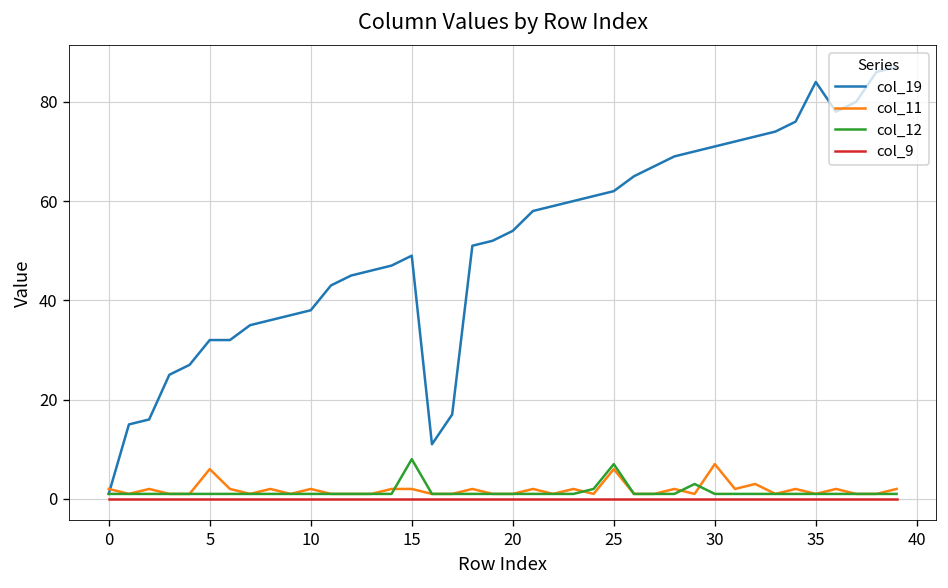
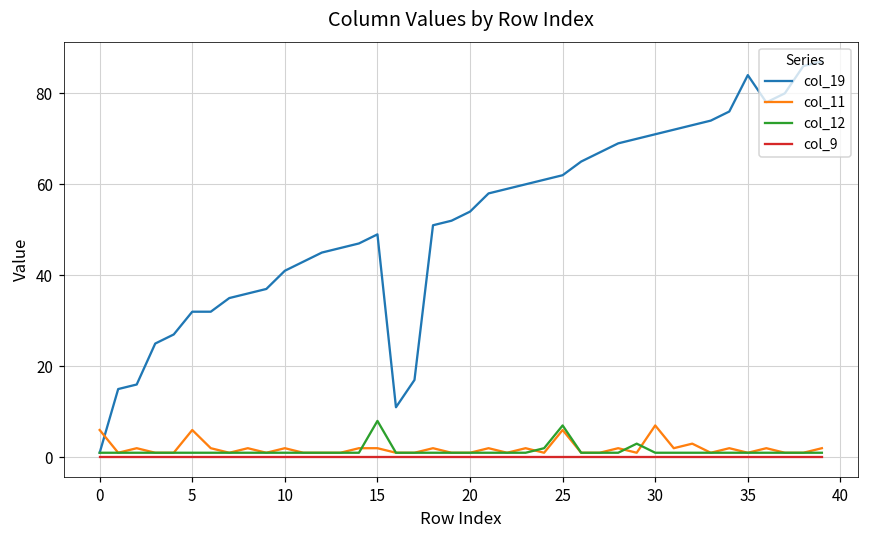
  {
    "col_19": {
      "5": 32,
-     "10": 38,
+     "10": 41,
      "15": 49,
      "20": 54,
      "25": 62,
      "30": 71,
      "35": 84
    },
    "col_11": {
-     "0": 2,
+     "0": 6,
      "5": 6,
      "10": 2,
      "15": 2,
      "25": 6,
      "30": 7
    },
    "col_12": {
      "5": 1,
      "10": 1,
      "15": 8,
      "25": 7,
      "30": 1
    },
    "col_9": {
      "0": 0,
      "5": 0,
      "10": 0,
      "15": 0,
      "20": 0,
      "25": 0,
      "30": 0,
      "35": 0
    }
  }
